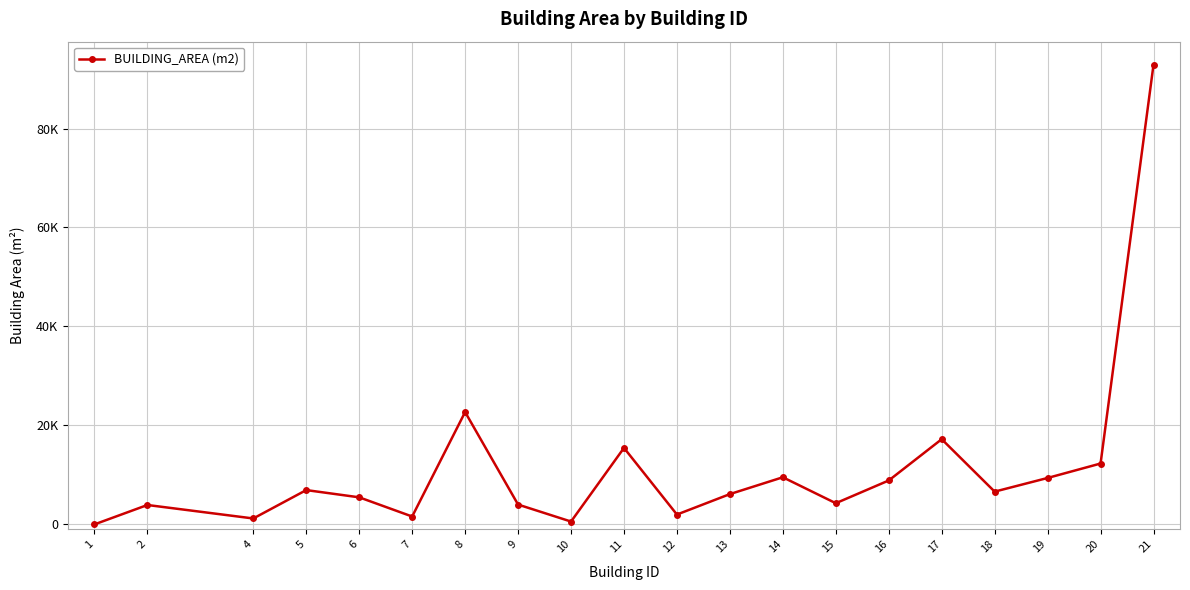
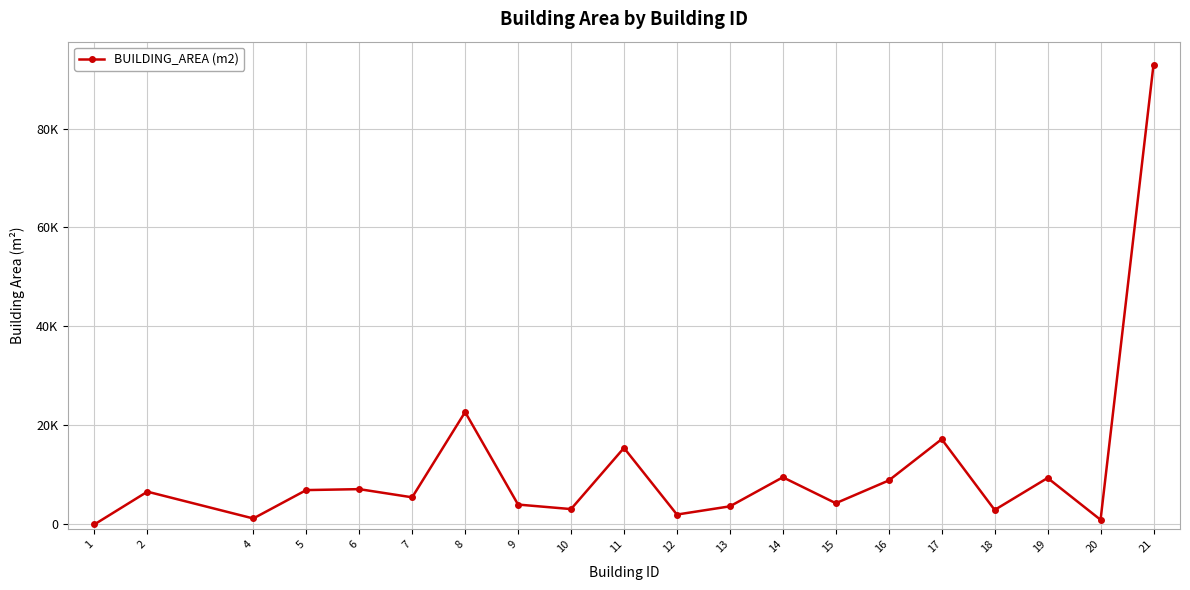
  {
    "1": 0,
-   "2": 4000,
+   "2": 7000,
    "4": 1000,
    "5": 7000,
-   "6": 5000,
-   "7": 2000,
+   "6": 7000,
+   "7": 5000,
    "8": 23000,
    "9": 4000,
-   "10": 1000,
+   "10": 3000,
    "11": 15000,
    "12": 2000,
-   "13": 6000,
+   "13": 4000,
    "14": 10000,
    "15": 4000,
    "16": 9000,
    "17": 17000,
-   "18": 7000,
+   "18": 3000,
    "19": 9000,
-   "20": 12000,
+   "20": 1000,
    "21": 93000
  }
